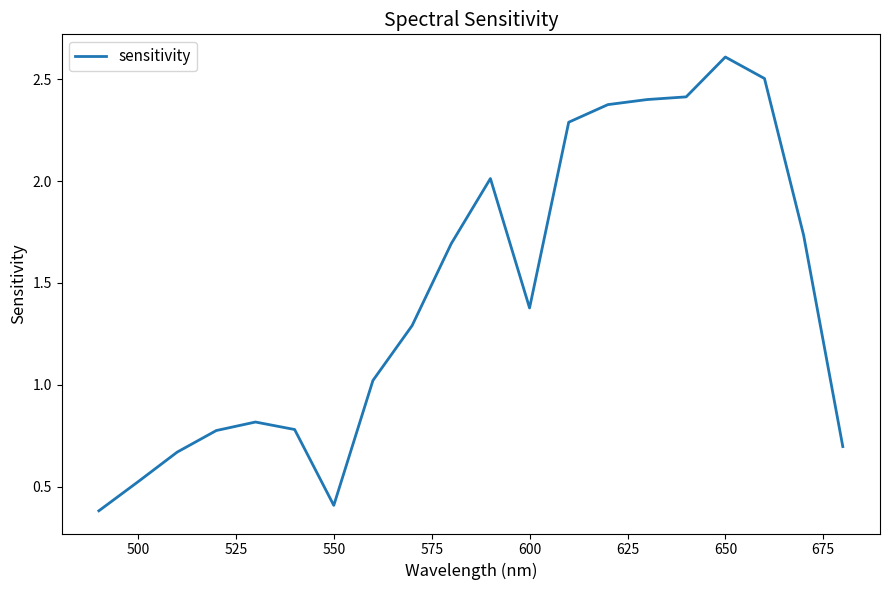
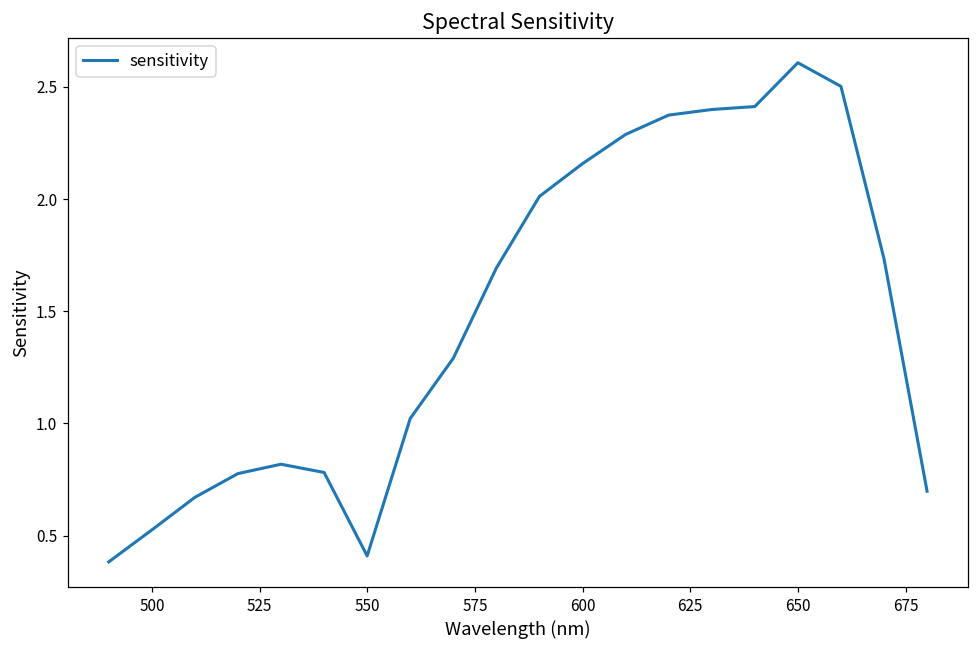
  {
    "500": 0.53,
    "550": 0.41,
-   "600": 1.38,
+   "600": 2.16,
    "650": 2.61
  }
